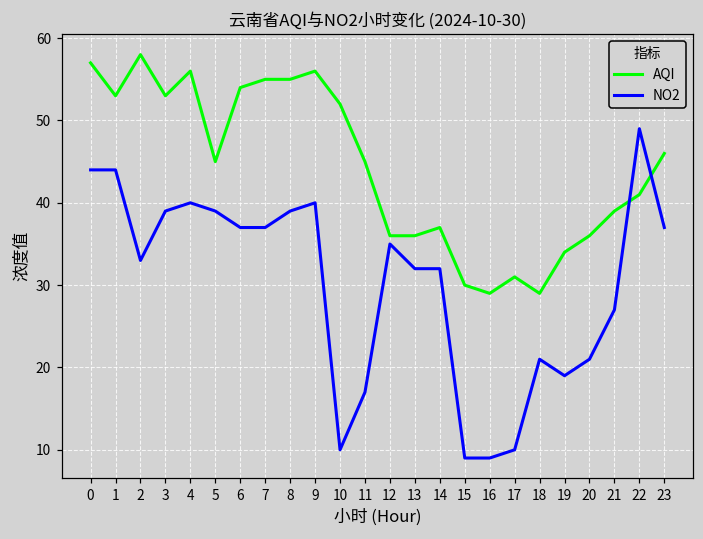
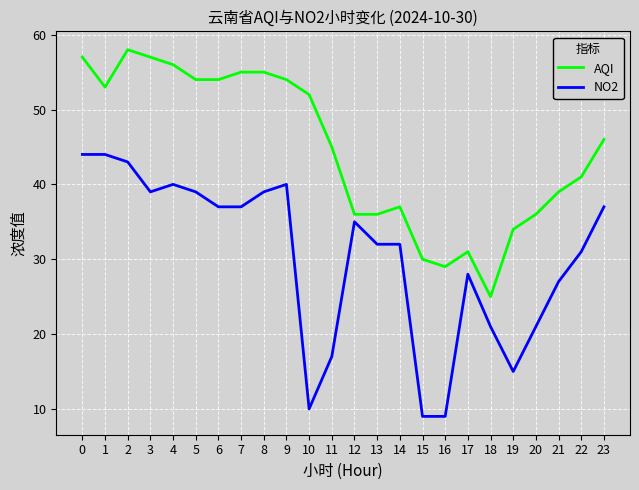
  {
    "AQI": {
      "0": 57,
      "1": 53,
      "2": 58,
-     "3": 53,
+     "3": 57,
      "4": 56,
-     "5": 45,
+     "5": 54,
      "6": 54,
      "7": 55,
      "8": 55,
-     "9": 56,
+     "9": 54,
      "10": 52,
      "11": 45,
      "12": 36,
      "13": 36,
      "14": 37,
      "15": 30,
      "16": 29,
      "17": 31,
-     "18": 29,
+     "18": 25,
      "19": 34,
      "20": 36,
      "21": 39,
      "22": 41,
      "23": 46
    },
    "NO2": {
      "0": 44,
      "1": 44,
-     "2": 33,
+     "2": 43,
      "3": 39,
      "4": 40,
      "5": 39,
      "6": 37,
      "7": 37,
      "8": 39,
      "9": 40,
      "10": 10,
      "11": 17,
      "12": 35,
      "13": 32,
      "14": 32,
      "15": 9,
      "16": 9,
-     "17": 10,
+     "17": 28,
      "18": 21,
-     "19": 19,
+     "19": 15,
      "20": 21,
      "21": 27,
-     "22": 49,
+     "22": 31,
      "23": 37
    }
  }
